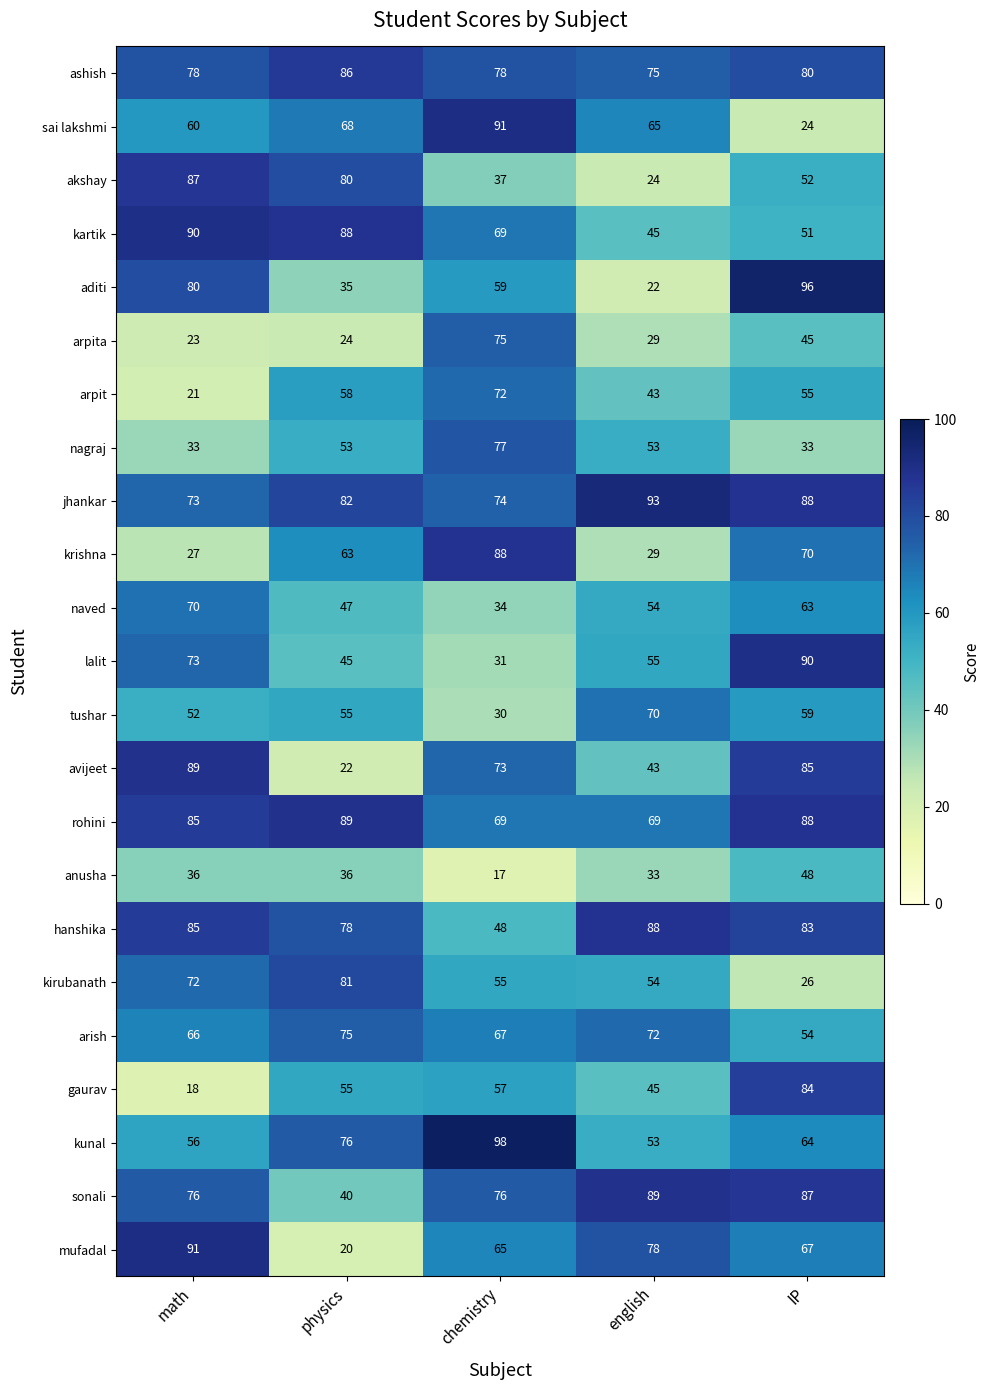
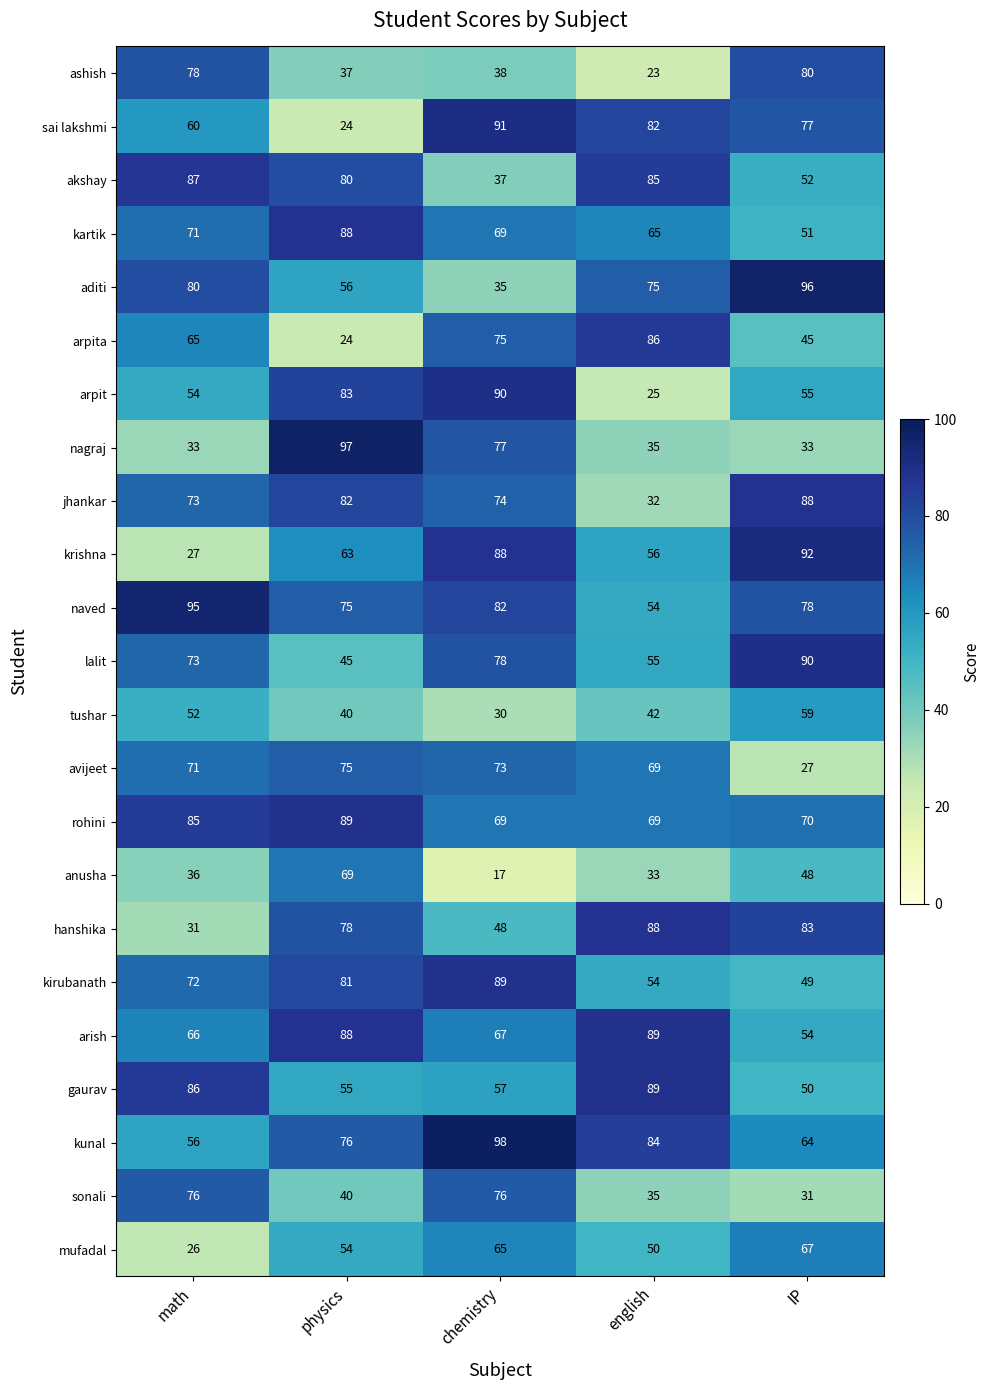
  {
    "ashish": {
      "math": 78,
-     "physics": 86,
-     "chemistry": 78,
-     "english": 75,
+     "physics": 37,
+     "chemistry": 38,
+     "english": 23,
      "IP": 80
    },
    "sai lakshmi": {
      "math": 60,
-     "physics": 68,
+     "physics": 24,
      "chemistry": 91,
-     "english": 65,
-     "IP": 24
+     "english": 82,
+     "IP": 77
    },
    "akshay": {
      "math": 87,
      "physics": 80,
      "chemistry": 37,
-     "english": 24,
+     "english": 85,
      "IP": 52
    },
    "kartik": {
-     "math": 90,
+     "math": 71,
      "physics": 88,
      "chemistry": 69,
-     "english": 45,
+     "english": 65,
      "IP": 51
    },
    "aditi": {
      "math": 80,
-     "physics": 35,
-     "chemistry": 59,
-     "english": 22,
+     "physics": 56,
+     "chemistry": 35,
+     "english": 75,
      "IP": 96
    },
    "arpita": {
-     "math": 23,
+     "math": 65,
      "physics": 24,
      "chemistry": 75,
-     "english": 29,
+     "english": 86,
      "IP": 45
    },
    "arpit": {
-     "math": 21,
-     "physics": 58,
-     "chemistry": 72,
-     "english": 43,
+     "math": 54,
+     "physics": 83,
+     "chemistry": 90,
+     "english": 25,
      "IP": 55
    },
    "nagraj": {
      "math": 33,
-     "physics": 53,
+     "physics": 97,
      "chemistry": 77,
-     "english": 53,
+     "english": 35,
      "IP": 33
    },
    "jhankar": {
      "math": 73,
      "physics": 82,
      "chemistry": 74,
-     "english": 93,
+     "english": 32,
      "IP": 88
    },
    "krishna": {
      "math": 27,
      "physics": 63,
      "chemistry": 88,
-     "english": 29,
-     "IP": 70
+     "english": 56,
+     "IP": 92
    },
    "naved": {
-     "math": 70,
-     "physics": 47,
-     "chemistry": 34,
+     "math": 95,
+     "physics": 75,
+     "chemistry": 82,
      "english": 54,
-     "IP": 63
+     "IP": 78
    },
    "lalit": {
      "math": 73,
      "physics": 45,
-     "chemistry": 31,
+     "chemistry": 78,
      "english": 55,
      "IP": 90
    },
    "tushar": {
      "math": 52,
-     "physics": 55,
+     "physics": 40,
      "chemistry": 30,
-     "english": 70,
+     "english": 42,
      "IP": 59
    },
    "avijeet": {
-     "math": 89,
-     "physics": 22,
+     "math": 71,
+     "physics": 75,
      "chemistry": 73,
-     "english": 43,
-     "IP": 85
+     "english": 69,
+     "IP": 27
    },
    "rohini": {
      "math": 85,
      "physics": 89,
      "chemistry": 69,
      "english": 69,
-     "IP": 88
+     "IP": 70
    },
    "anusha": {
      "math": 36,
-     "physics": 36,
+     "physics": 69,
      "chemistry": 17,
      "english": 33,
      "IP": 48
    },
    "hanshika": {
-     "math": 85,
+     "math": 31,
      "physics": 78,
      "chemistry": 48,
      "english": 88,
      "IP": 83
    },
    "kirubanath": {
      "math": 72,
      "physics": 81,
-     "chemistry": 55,
+     "chemistry": 89,
      "english": 54,
-     "IP": 26
+     "IP": 49
    },
    "arish": {
      "math": 66,
-     "physics": 75,
+     "physics": 88,
      "chemistry": 67,
-     "english": 72,
+     "english": 89,
      "IP": 54
    },
    "gaurav": {
-     "math": 18,
+     "math": 86,
      "physics": 55,
      "chemistry": 57,
-     "english": 45,
-     "IP": 84
+     "english": 89,
+     "IP": 50
    },
    "kunal": {
      "math": 56,
      "physics": 76,
      "chemistry": 98,
-     "english": 53,
+     "english": 84,
      "IP": 64
    },
    "sonali": {
      "math": 76,
      "physics": 40,
      "chemistry": 76,
-     "english": 89,
-     "IP": 87
+     "english": 35,
+     "IP": 31
    },
    "mufadal": {
-     "math": 91,
-     "physics": 20,
+     "math": 26,
+     "physics": 54,
      "chemistry": 65,
-     "english": 78,
+     "english": 50,
      "IP": 67
    }
  }
